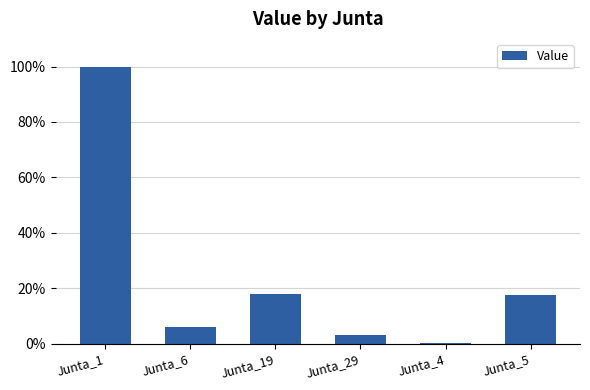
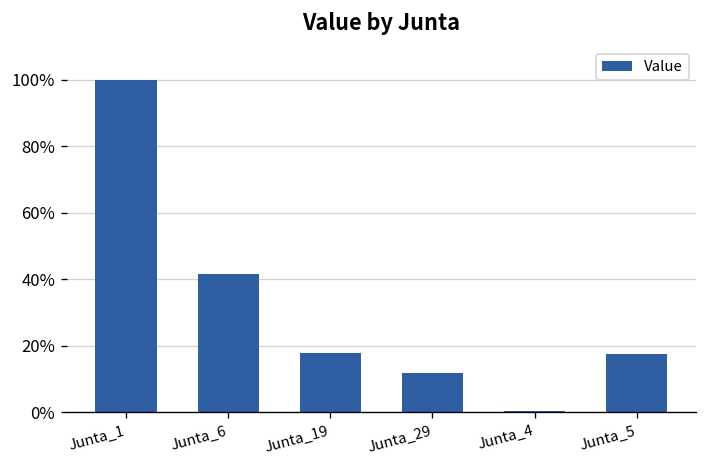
  {
    "Junta_1": "100%",
-   "Junta_6": "6%",
+   "Junta_6": "41%",
    "Junta_19": "18%",
-   "Junta_29": "3%",
+   "Junta_29": "12%",
    "Junta_5": "18%"
  }
